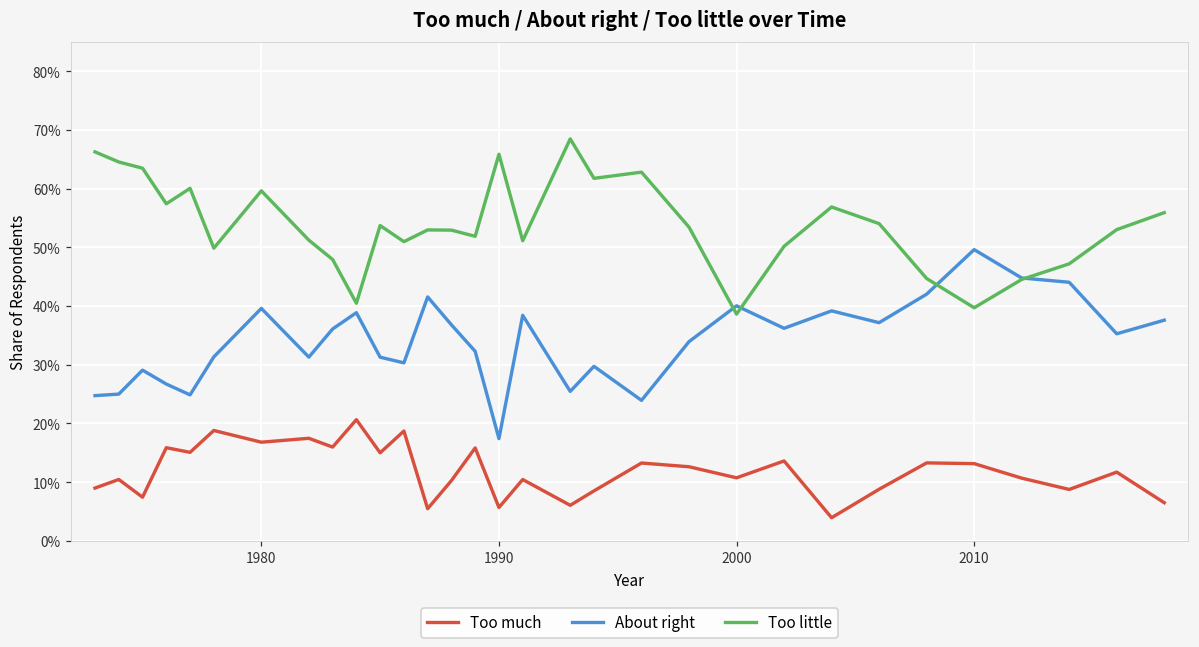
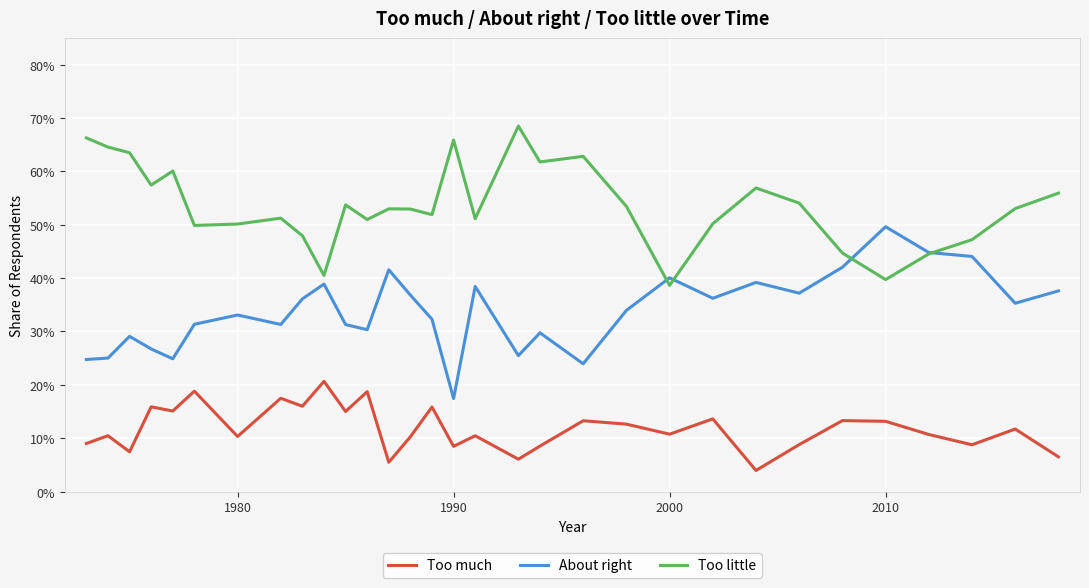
  {
    "Too much": {
-     "1980": "17%",
-     "1990": "6%",
+     "1980": "10%",
+     "1990": "8%",
      "2000": "11%",
      "2010": "13%"
    },
    "About right": {
-     "1980": "40%",
+     "1980": "33%",
      "1990": "17%",
      "2000": "40%",
      "2010": "50%"
    },
    "Too little": {
-     "1980": "60%",
+     "1980": "50%",
      "1990": "66%",
      "2000": "39%",
      "2010": "40%"
    }
  }
